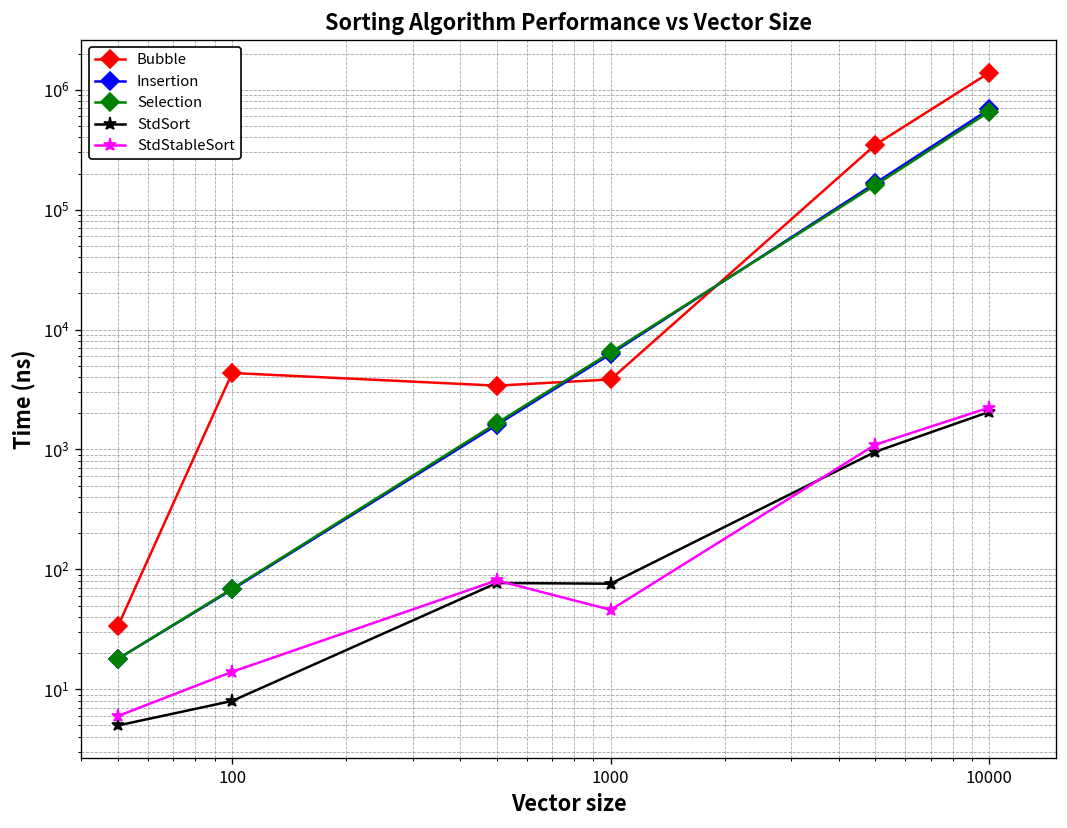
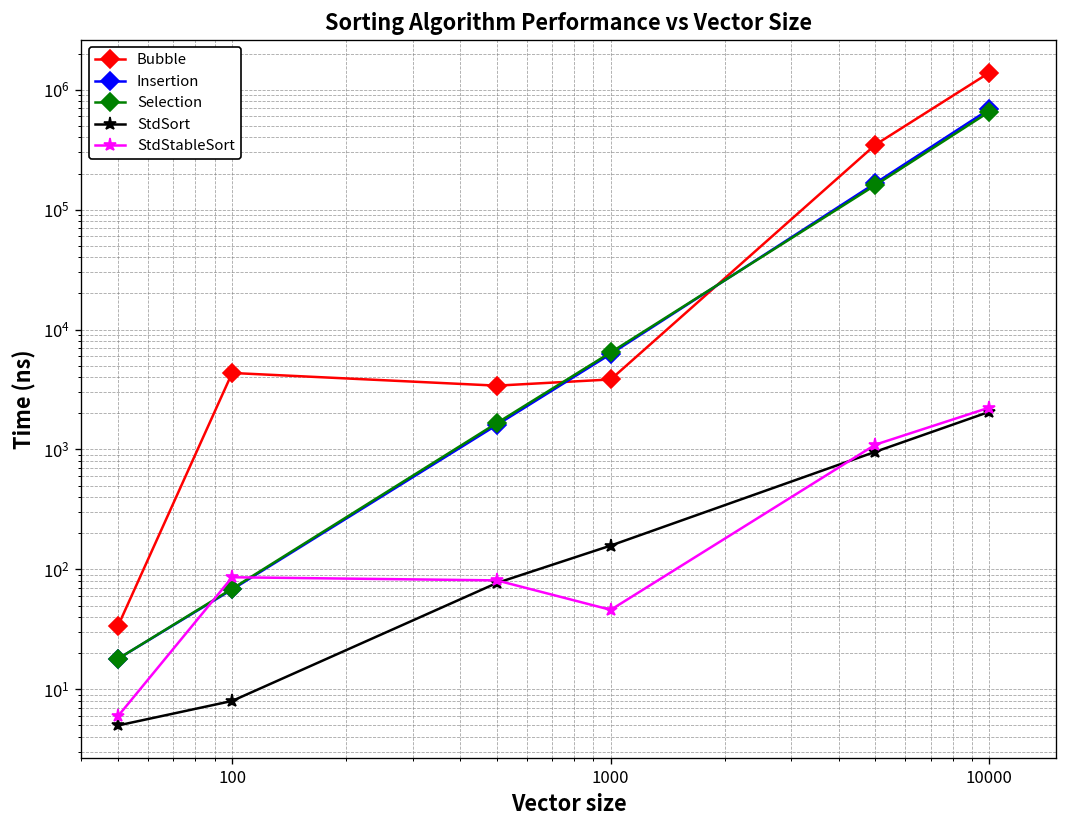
  {
    "Bubble": {
      "100": 4000,
      "1000": 3800,
      "10000": 1400000
    },
    "StdSort": {
      "100": 8,
-     "1000": 80,
+     "1000": 160,
      "10000": 2100
    },
    "StdStableSort": {
-     "100": 14,
+     "100": 90,
      "1000": 50,
      "10000": 2200
    }
  }
